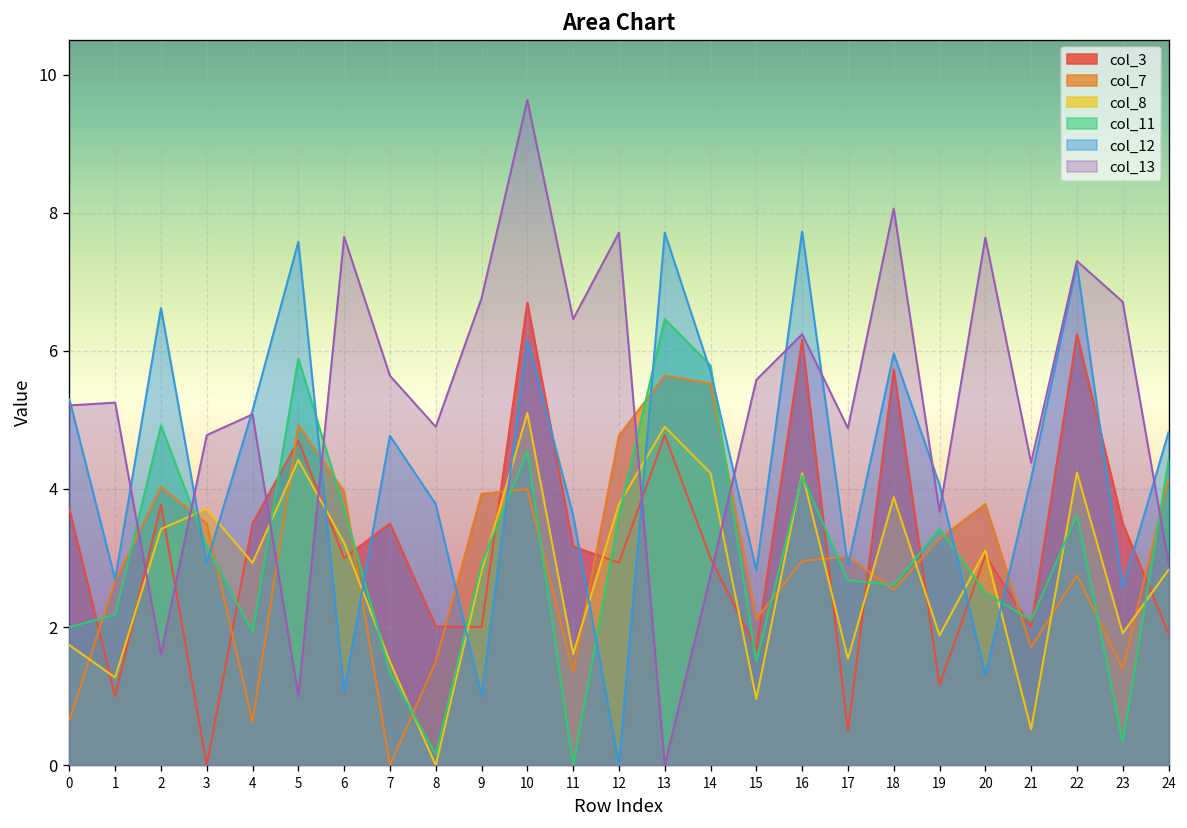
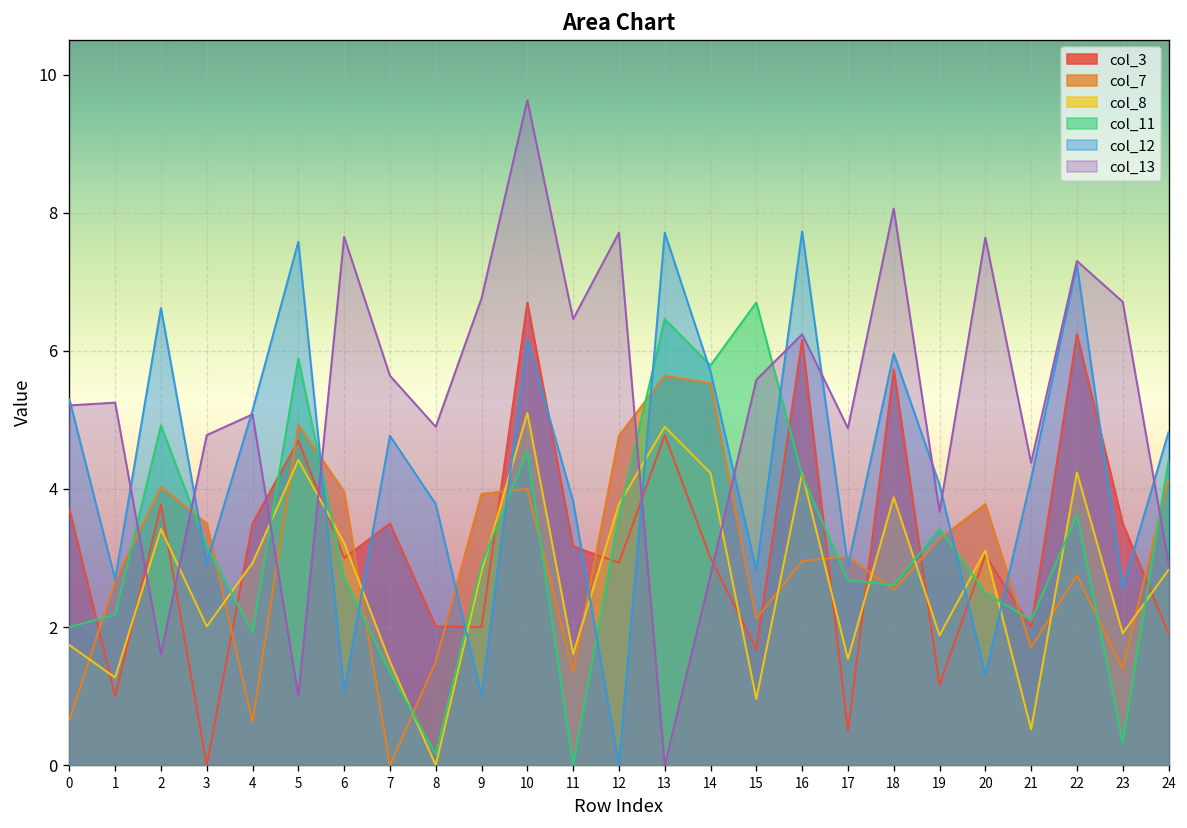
  {
    "col_8": {
      "0": 1.7,
      "1": 1.3,
      "2": 3.4,
-     "3": 3.7,
+     "3": 2.0,
      "4": 2.9,
      "5": 4.4,
      "6": 3.2,
      "7": 1.5,
      "8": 0.0,
      "9": 2.8,
      "10": 5.1,
      "11": 1.6,
      "12": 3.8,
      "13": 4.9,
      "14": 4.2,
      "15": 1.0,
      "17": 1.5,
      "18": 3.9,
      "19": 1.9,
      "20": 3.1,
      "21": 0.5,
      "22": 4.2,
      "23": 1.9,
      "24": 2.8
    },
    "col_11": {
      "0": 2.0,
      "1": 2.2,
      "2": 4.9,
      "3": 3.2,
      "4": 1.9,
      "5": 5.9,
-     "6": 3.7,
+     "6": 2.7,
      "7": 1.4,
      "8": 0.2,
      "9": 2.9,
      "10": 4.6,
      "11": 0.0,
      "12": 3.6,
      "13": 6.5,
      "14": 5.8,
-     "15": 1.5,
+     "15": 6.7,
      "17": 2.7,
      "18": 2.6,
      "19": 3.4,
      "20": 2.5,
      "21": 2.1,
      "22": 3.6,
      "23": 0.3,
      "24": 4.4
    },
    "col_12": {
      "0": 5.3,
      "2": 6.6,
      "3": 2.9,
      "4": 5.1,
      "5": 7.6,
      "6": 1.1,
      "7": 4.8,
      "8": 3.8,
      "9": 1.0,
      "10": 6.2,
-     "11": 3.6,
+     "11": 3.8,
      "12": 0.0,
      "13": 7.7,
      "14": 5.7,
      "15": 2.8,
      "16": 7.7,
      "17": 2.9,
      "18": 6.0,
      "19": 4.1,
      "20": 1.3,
      "21": 4.2,
      "22": 7.3,
      "23": 2.6,
      "24": 4.8
    },
    "col_13": {
      "0": 5.2,
      "1": 5.3,
      "2": 1.6,
      "3": 4.8,
      "4": 5.1,
      "5": 1.0,
      "6": 7.7,
      "7": 5.6,
      "8": 4.9,
      "9": 6.8,
      "10": 9.6,
      "11": 6.5,
      "12": 7.7,
      "13": 0.0,
      "14": 2.8,
      "15": 5.6,
      "16": 6.2,
      "17": 4.9,
      "18": 8.1,
      "19": 3.7,
      "20": 7.6,
      "21": 4.4,
      "22": 7.3,
      "23": 6.7,
      "24": 2.9
    }
  }
